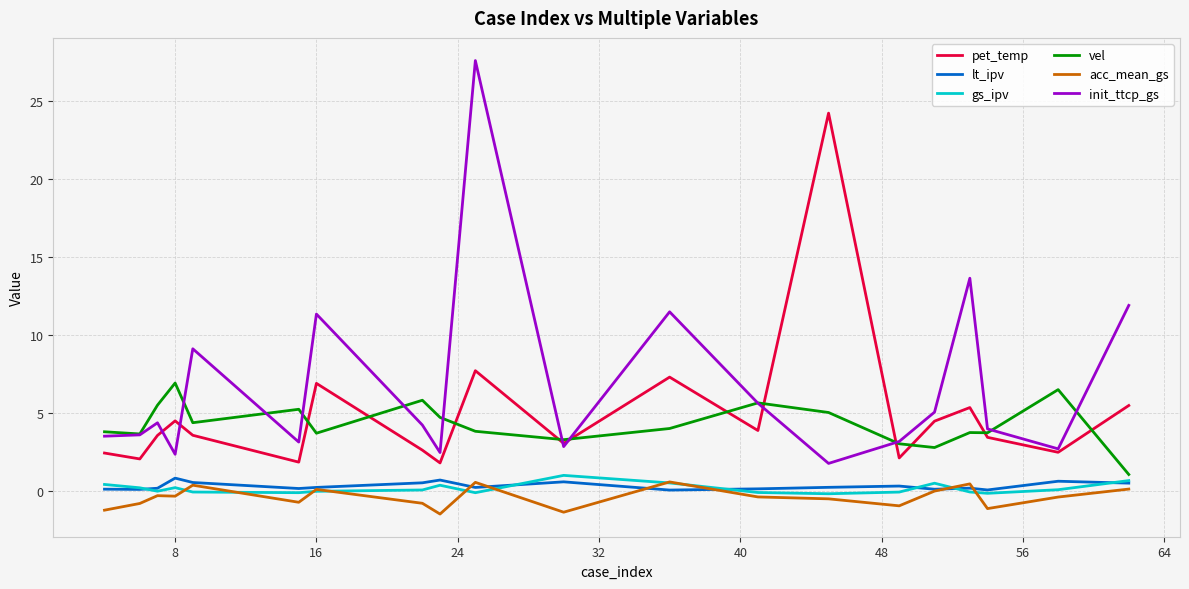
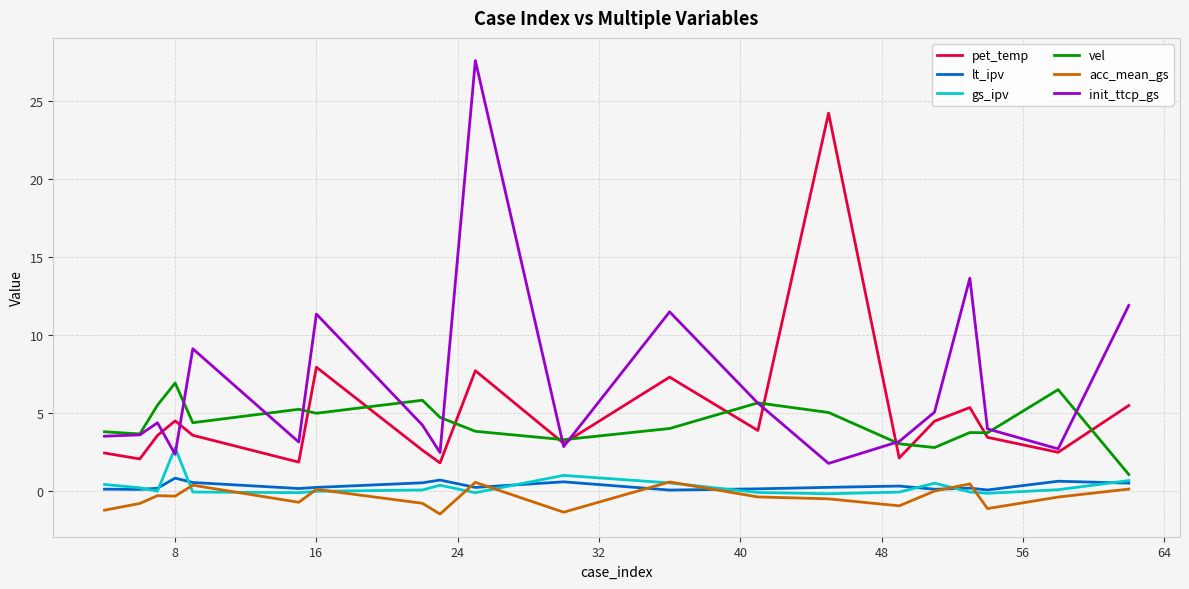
  {
    "pet_temp": {
      "8": 4.5,
-     "16": 6.9
+     "16": 7.9
    },
    "lt_ipv": {
      "8": 0.8
    },
    "gs_ipv": {
-     "8": 0.2
+     "8": 2.8
    },
    "vel": {
      "8": 6.9,
-     "16": 3.7
+     "16": 5.0
    },
    "acc_mean_gs": {
      "8": -0.3
    },
    "init_ttcp_gs": {
      "8": 2.3,
      "16": 11.3
    }
  }
